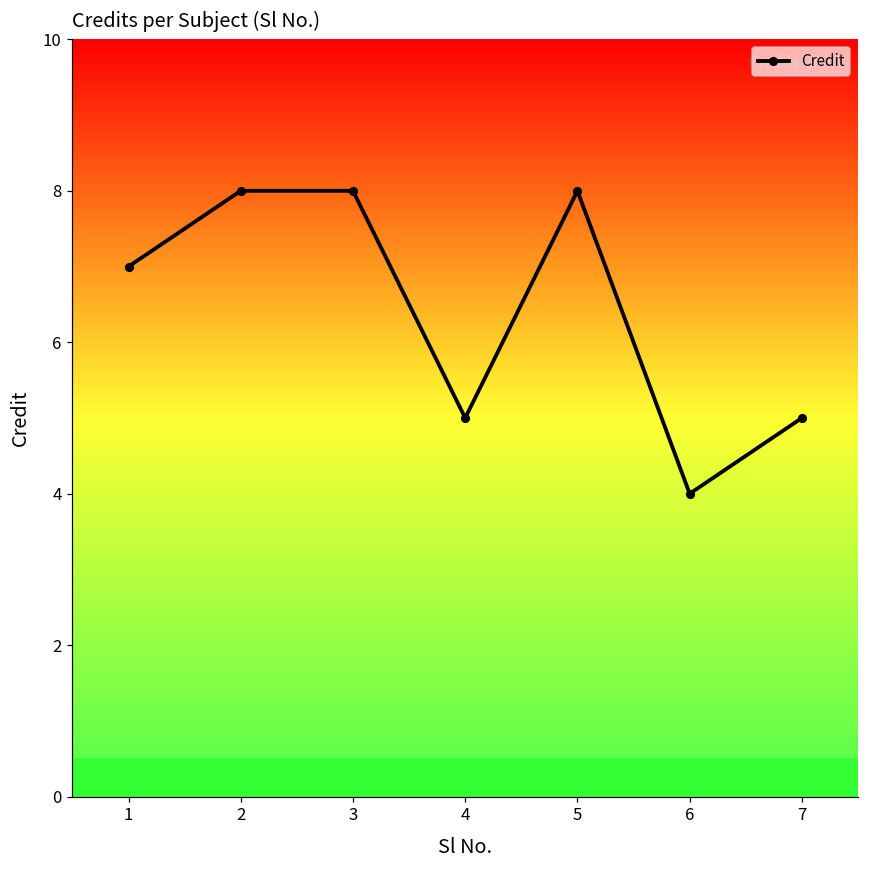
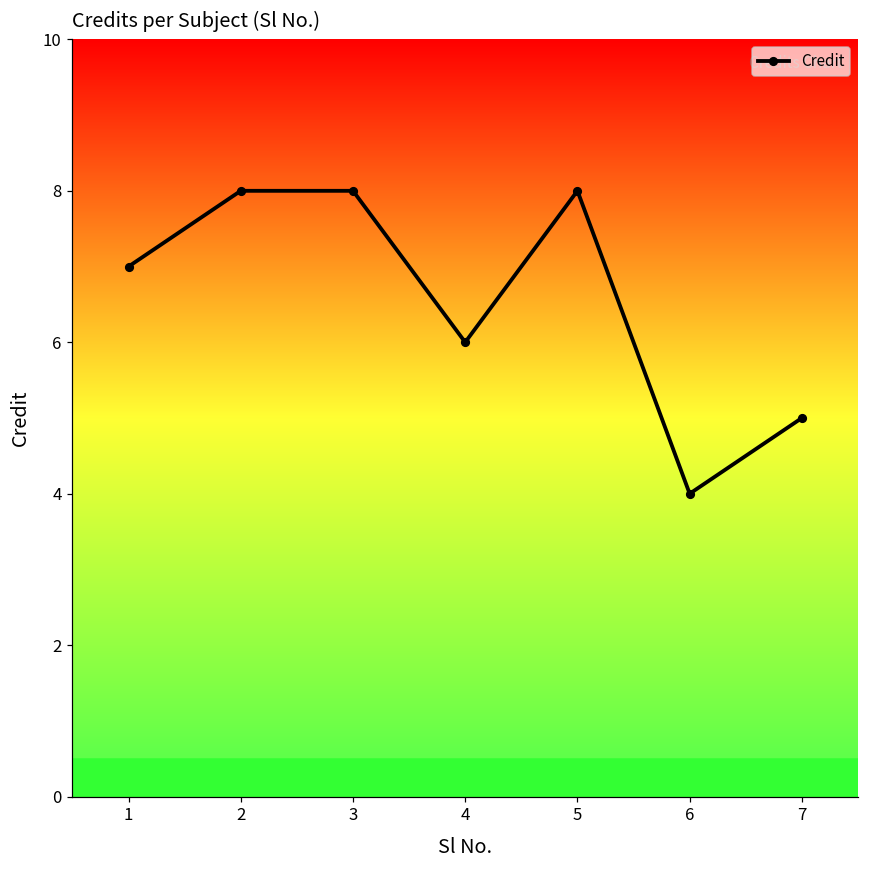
  {
    "1": 7,
    "2": 8,
    "3": 8,
-   "4": 5,
+   "4": 6,
    "5": 8,
    "6": 4,
    "7": 5
  }
